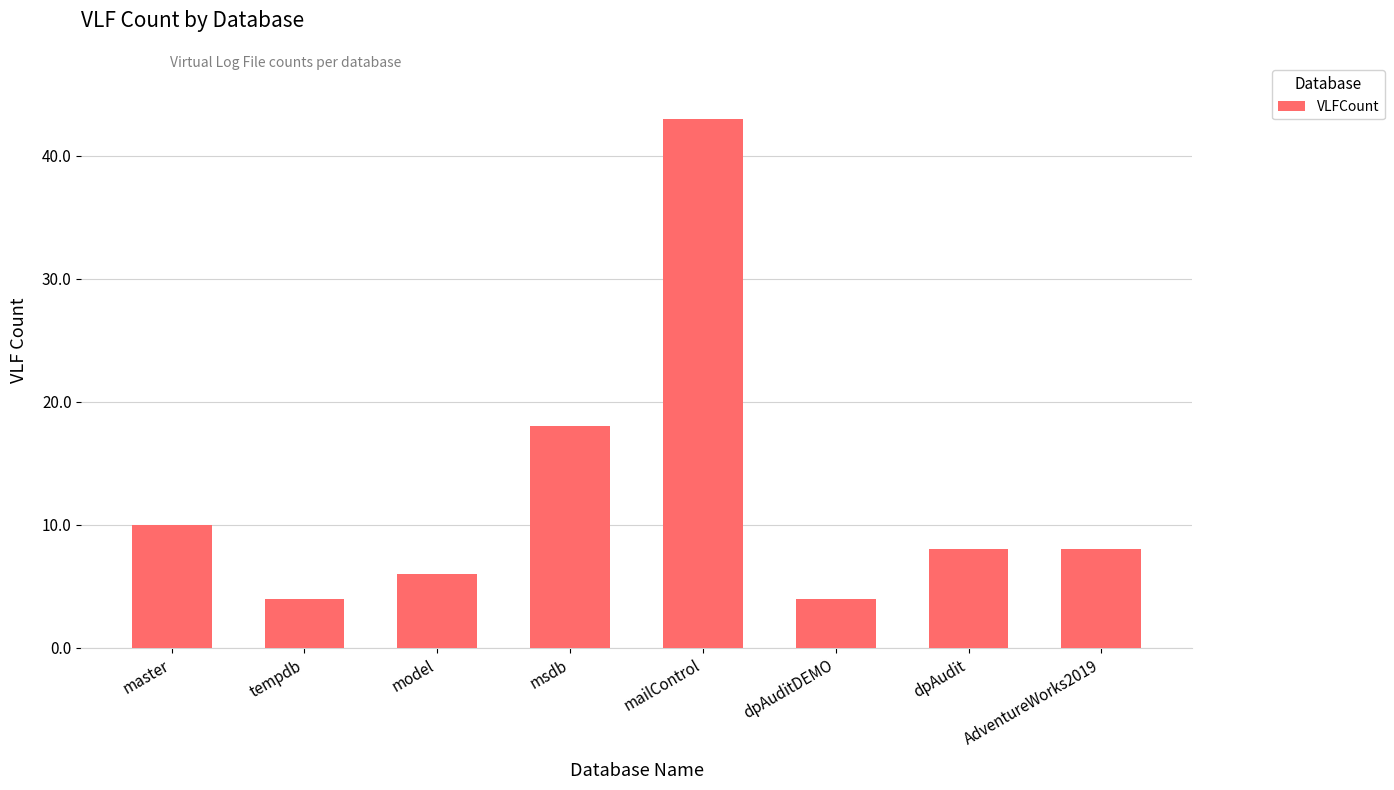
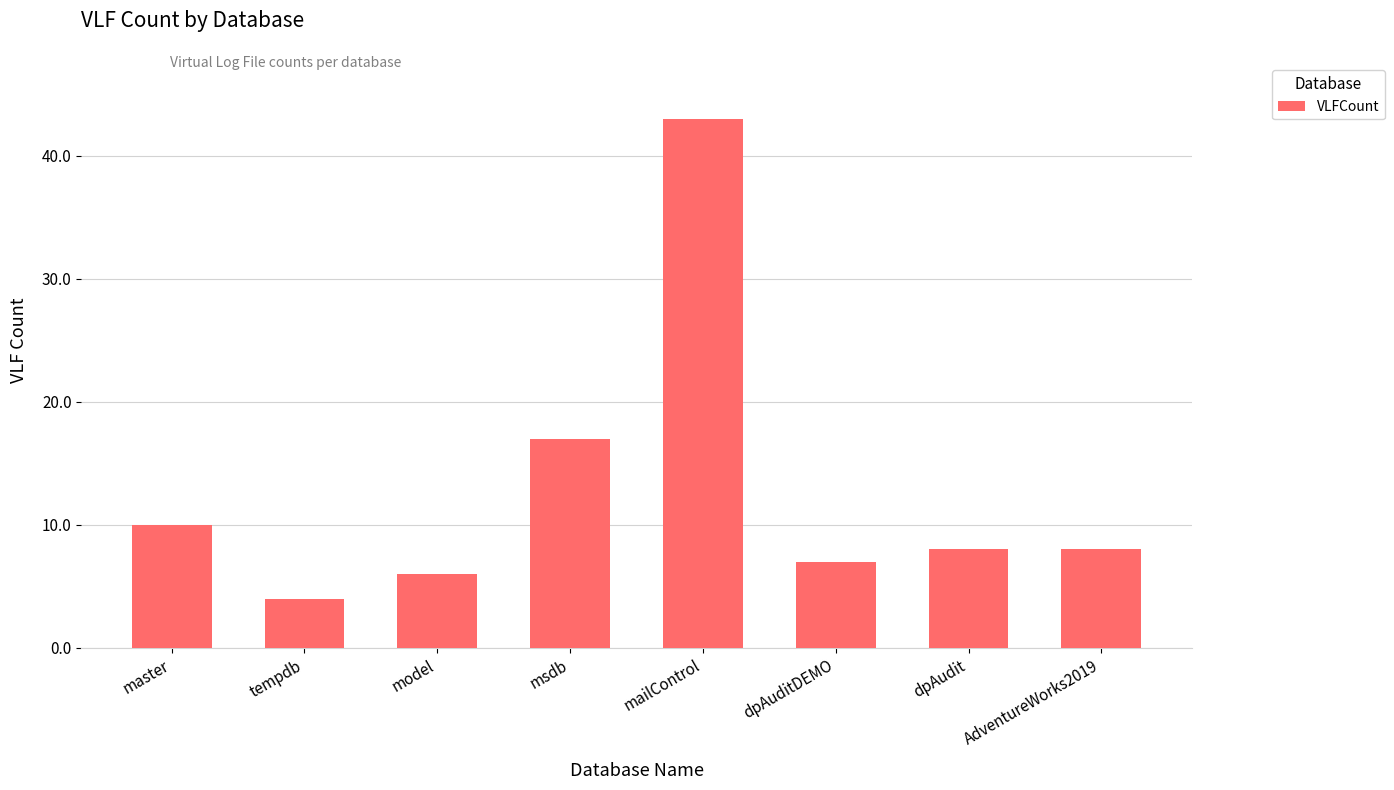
  {
    "master": 10,
    "tempdb": 4,
    "model": 6,
-   "msdb": 18,
+   "msdb": 17,
    "mailControl": 43,
-   "dpAuditDEMO": 4,
+   "dpAuditDEMO": 7,
    "dpAudit": 8,
    "AdventureWorks2019": 8
  }
